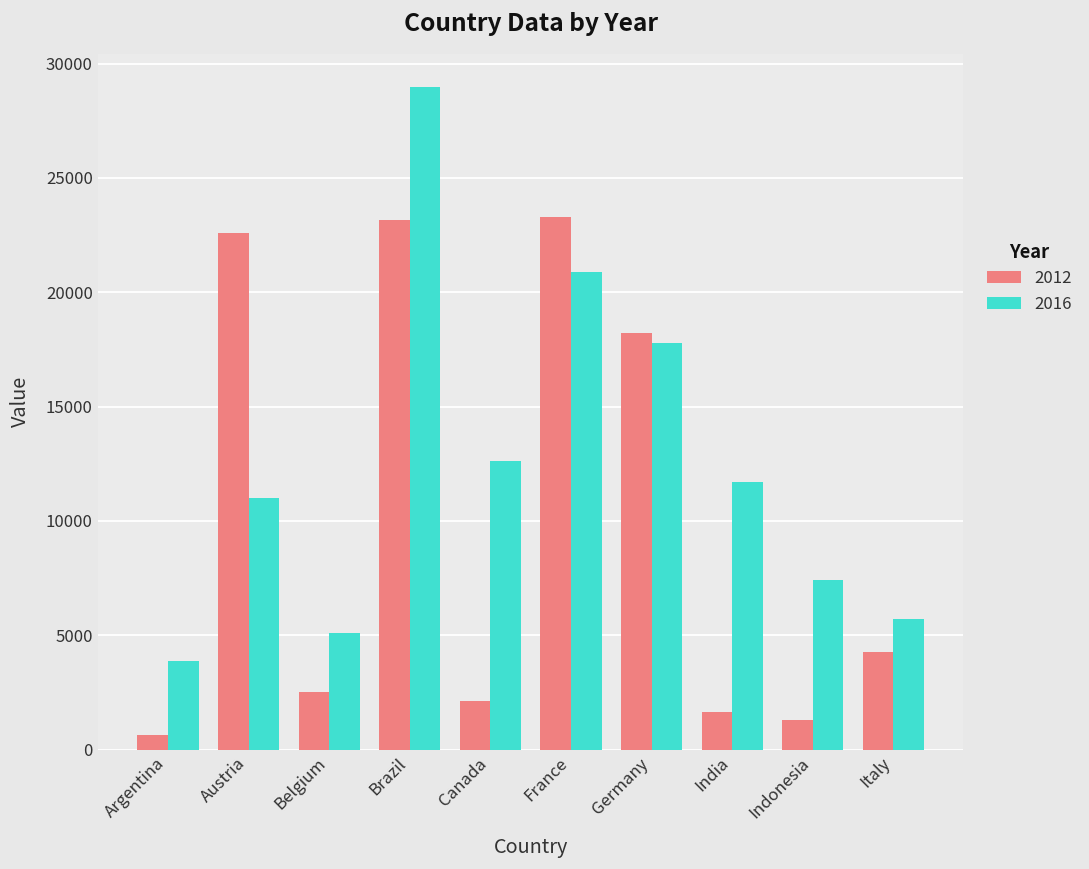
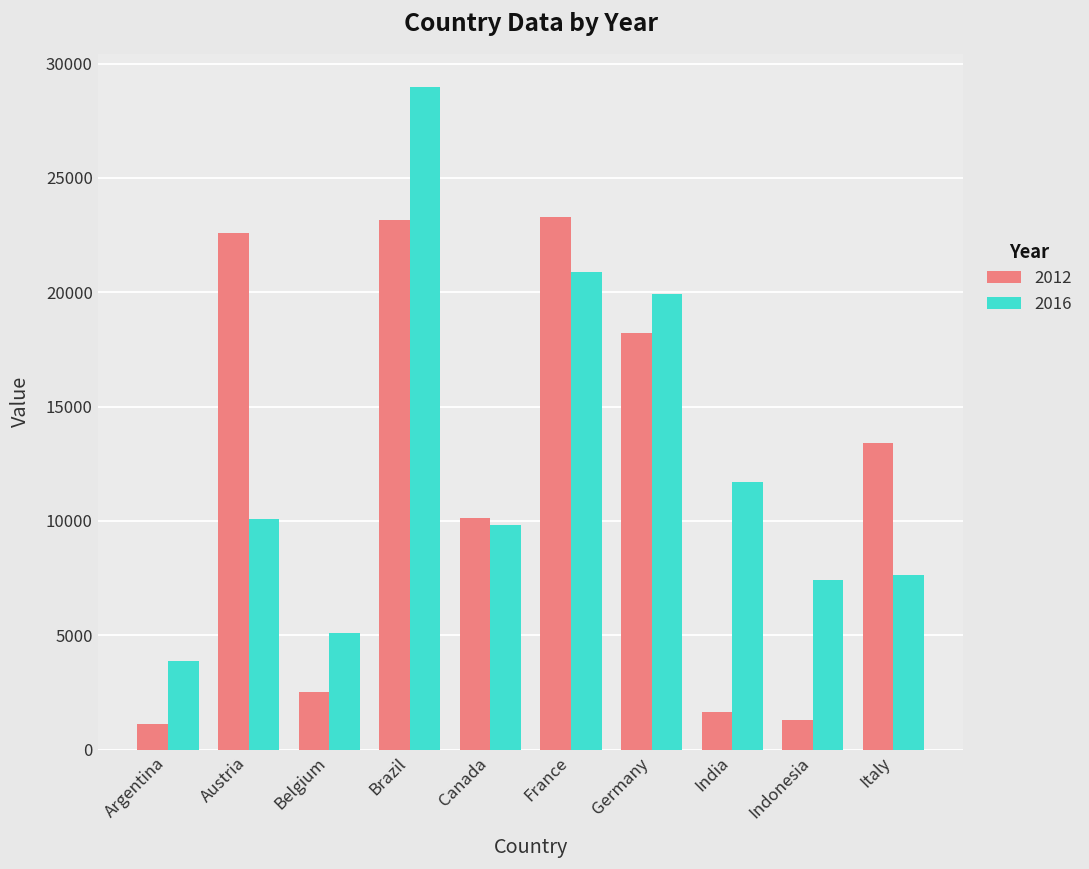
  {
    "2012": {
-     "Argentina": 600,
+     "Argentina": 1100,
      "Austria": 22600,
      "Belgium": 2500,
      "Brazil": 23200,
-     "Canada": 2100,
+     "Canada": 10100,
      "France": 23300,
      "Germany": 18200,
      "India": 1700,
      "Indonesia": 1300,
-     "Italy": 4300
+     "Italy": 13400
    },
    "2016": {
      "Argentina": 3900,
-     "Austria": 11000,
+     "Austria": 10100,
      "Belgium": 5100,
      "Brazil": 29000,
-     "Canada": 12600,
+     "Canada": 9800,
      "France": 20900,
-     "Germany": 17800,
+     "Germany": 19900,
      "India": 11700,
      "Indonesia": 7400,
-     "Italy": 5700
+     "Italy": 7600
    }
  }
